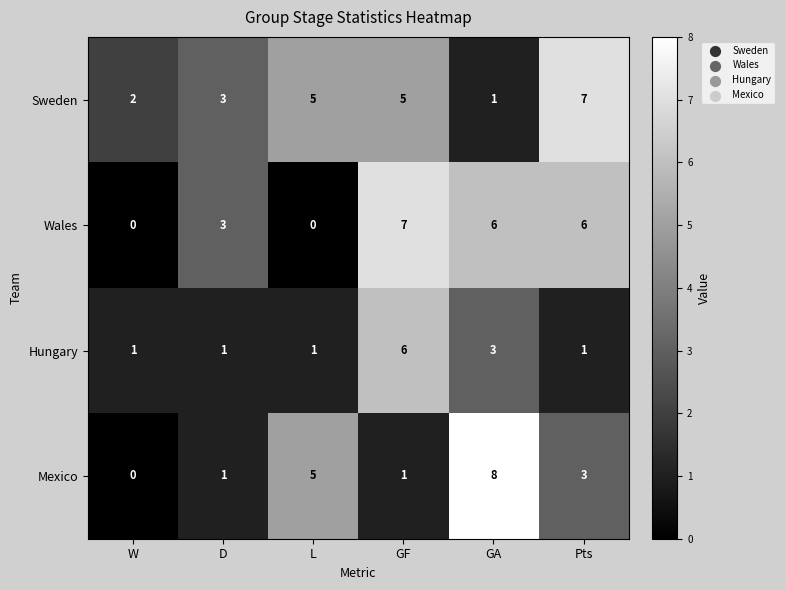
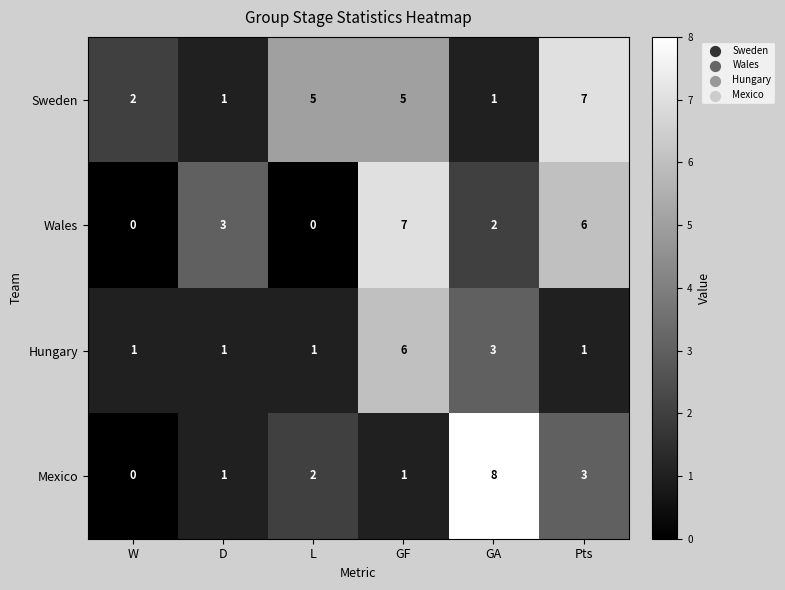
  {
    "Sweden": {
      "W": 2,
-     "D": 3,
+     "D": 1,
      "L": 5,
      "GF": 5,
      "GA": 1,
      "Pts": 7
    },
    "Wales": {
      "W": 0,
      "D": 3,
      "L": 0,
      "GF": 7,
-     "GA": 6,
+     "GA": 2,
      "Pts": 6
    },
    "Hungary": {
      "W": 1,
      "D": 1,
      "L": 1,
      "GF": 6,
      "GA": 3,
      "Pts": 1
    },
    "Mexico": {
      "W": 0,
      "D": 1,
-     "L": 5,
+     "L": 2,
      "GF": 1,
      "GA": 8,
      "Pts": 3
    }
  }
